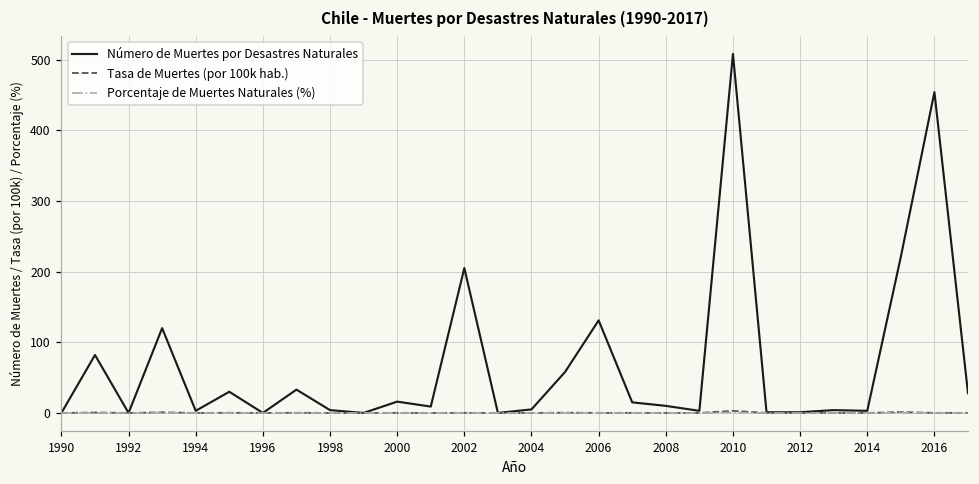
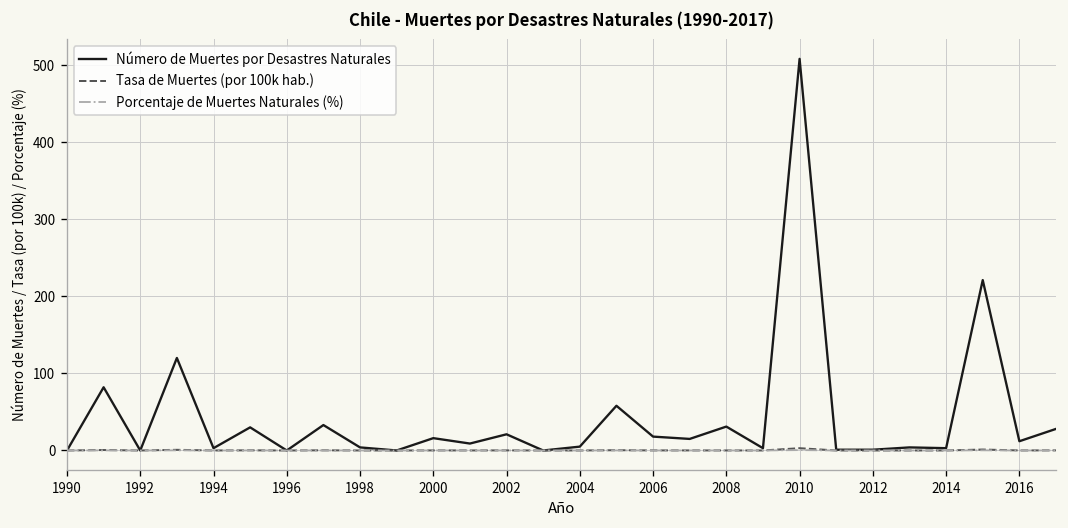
  {
    "Número de Muertes por Desastres Naturales": {
      "1998": 0,
      "2000": 20,
-     "2002": 210,
+     "2002": 20,
      "2004": 10,
-     "2006": 130,
-     "2008": 10,
+     "2006": 20,
+     "2008": 30,
      "2010": 510,
-     "2016": 450
+     "2016": 10
    }
  }
